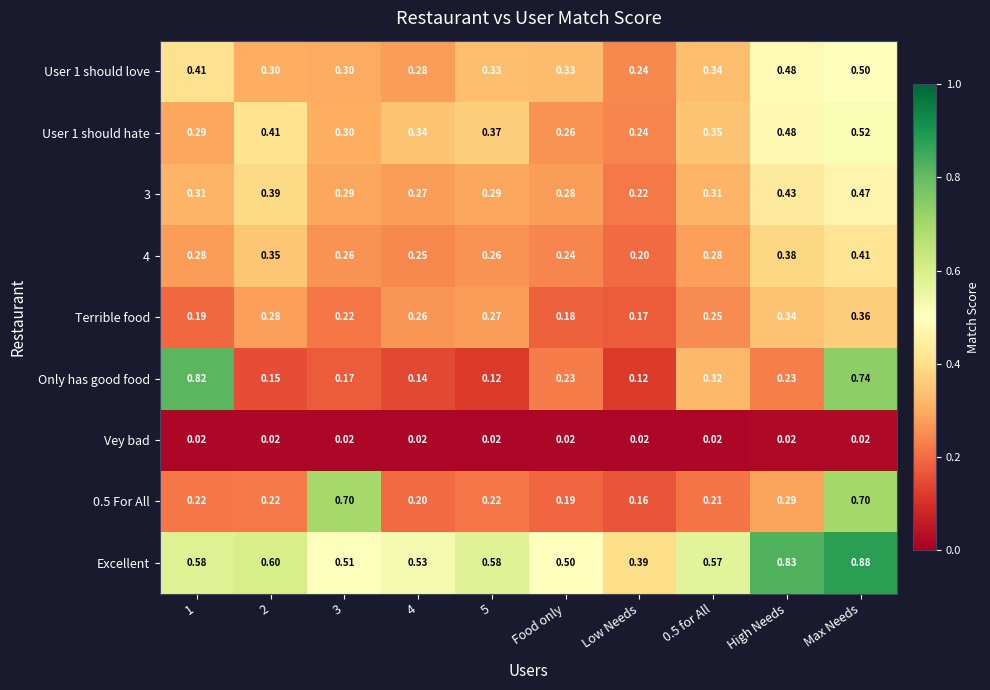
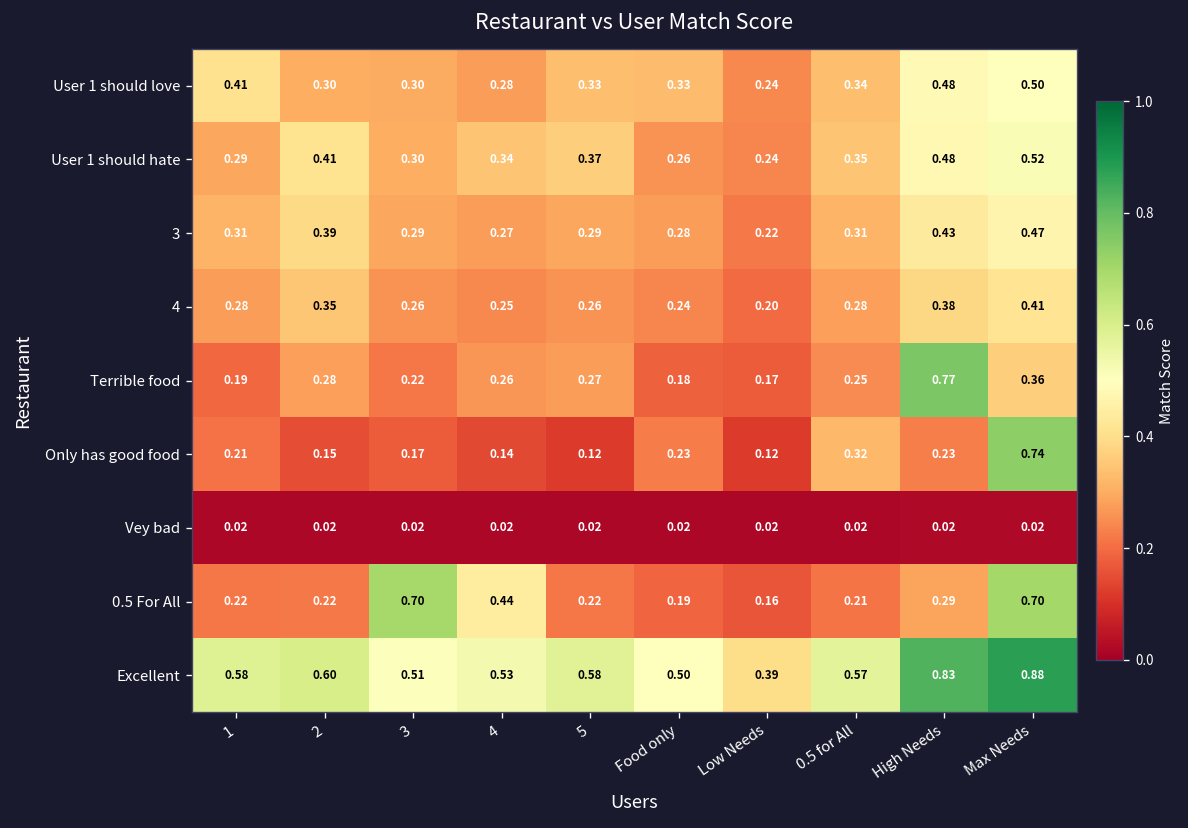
  {
    "User 1 should love": {
      "1": 0.41,
      "2": 0.30,
      "3": 0.30,
      "4": 0.28,
      "5": 0.33,
      "Food only": 0.33,
      "Low Needs": 0.24,
      "0.5 for All": 0.34,
      "High Needs": 0.48,
      "Max Needs": 0.50
    },
    "User 1 should hate": {
      "1": 0.29,
      "2": 0.41,
      "3": 0.30,
      "4": 0.34,
      "5": 0.37,
      "Food only": 0.26,
      "Low Needs": 0.24,
      "0.5 for All": 0.35,
      "High Needs": 0.48,
      "Max Needs": 0.52
    },
    "3": {
      "1": 0.31,
      "2": 0.39,
      "3": 0.29,
      "4": 0.27,
      "5": 0.29,
      "Food only": 0.28,
      "Low Needs": 0.22,
      "0.5 for All": 0.31,
      "High Needs": 0.43,
      "Max Needs": 0.47
    },
    "4": {
      "1": 0.28,
      "2": 0.35,
      "3": 0.26,
      "4": 0.25,
      "5": 0.26,
      "Food only": 0.24,
      "Low Needs": 0.20,
      "0.5 for All": 0.28,
      "High Needs": 0.38,
      "Max Needs": 0.41
    },
    "Terrible food": {
      "1": 0.19,
      "2": 0.28,
      "3": 0.22,
      "4": 0.26,
      "5": 0.27,
      "Food only": 0.18,
      "Low Needs": 0.17,
      "0.5 for All": 0.25,
-     "High Needs": 0.34,
+     "High Needs": 0.77,
      "Max Needs": 0.36
    },
    "Only has good food": {
-     "1": 0.82,
+     "1": 0.21,
      "2": 0.15,
      "3": 0.17,
      "4": 0.14,
      "5": 0.12,
      "Food only": 0.23,
      "Low Needs": 0.12,
      "0.5 for All": 0.32,
      "High Needs": 0.23,
      "Max Needs": 0.74
    },
    "Vey bad": {
      "1": 0.02,
      "2": 0.02,
      "3": 0.02,
      "4": 0.02,
      "5": 0.02,
      "Food only": 0.02,
      "Low Needs": 0.02,
      "0.5 for All": 0.02,
      "High Needs": 0.02,
      "Max Needs": 0.02
    },
    "0.5 For All": {
      "1": 0.22,
      "2": 0.22,
      "3": 0.70,
-     "4": 0.20,
+     "4": 0.44,
      "5": 0.22,
      "Food only": 0.19,
      "Low Needs": 0.16,
      "0.5 for All": 0.21,
      "High Needs": 0.29,
      "Max Needs": 0.70
    },
    "Excellent": {
      "1": 0.58,
      "2": 0.60,
      "3": 0.51,
      "4": 0.53,
      "5": 0.58,
      "Food only": 0.50,
      "Low Needs": 0.39,
      "0.5 for All": 0.57,
      "High Needs": 0.83,
      "Max Needs": 0.88
    }
  }
